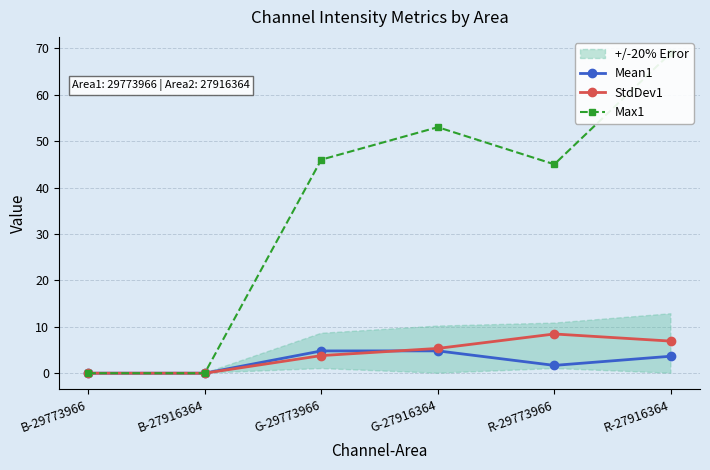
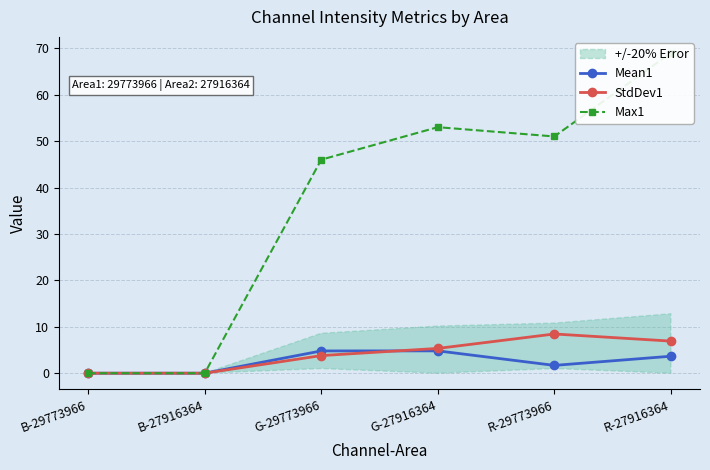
  {
    "Mean1": {
      "G-29773966": 5,
      "R-29773966": 2,
      "R-27916364": 4
    },
    "StdDev1": {
      "G-29773966": 4,
      "R-29773966": 8,
      "R-27916364": 7
    },
    "Max1": {
      "G-29773966": 46,
      "G-27916364": 53,
-     "R-29773966": 45
+     "R-29773966": 51
    }
  }
